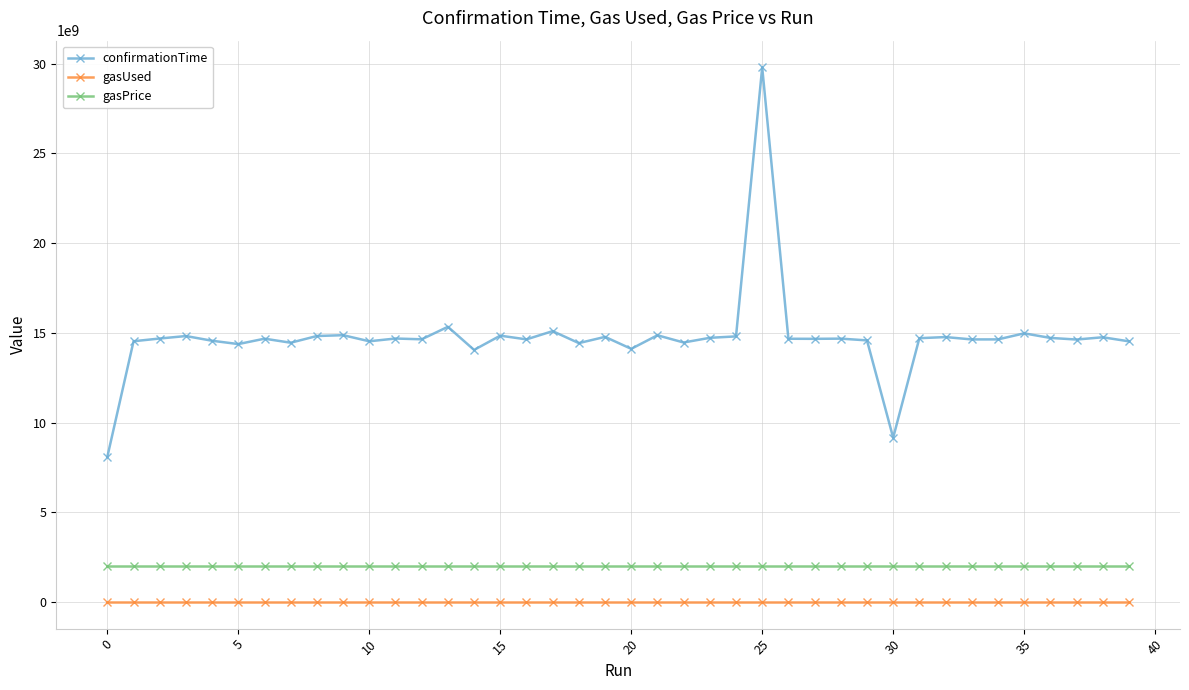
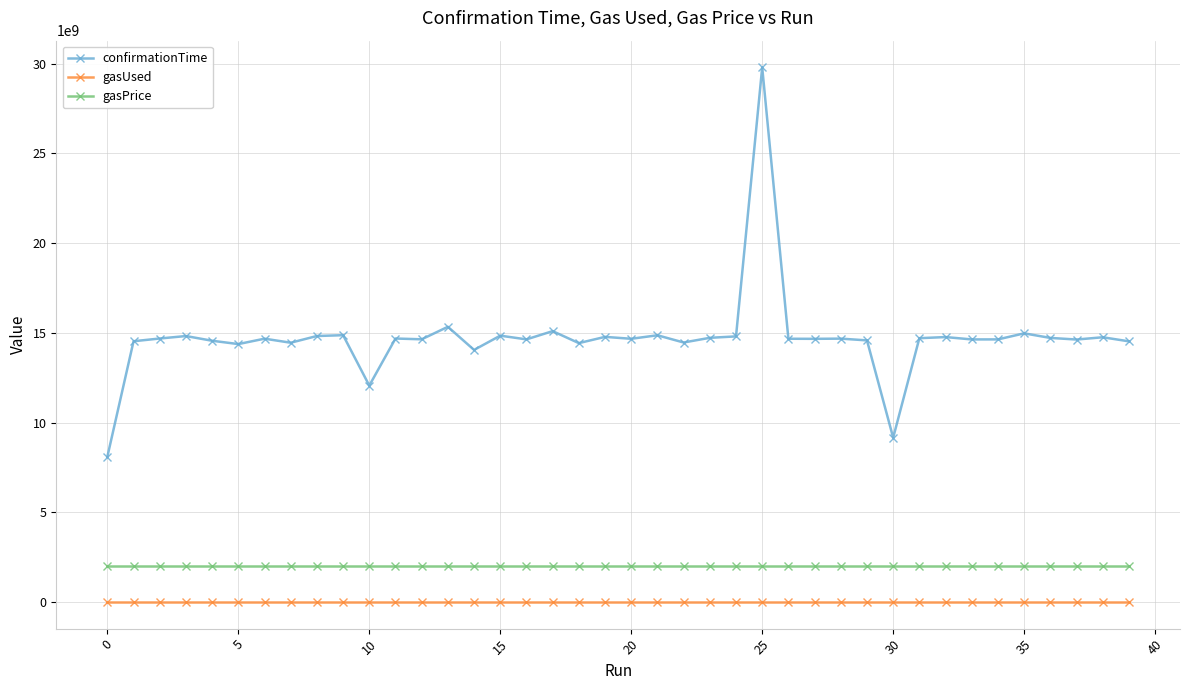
  {
    "confirmationTime": {
      "0": 8100000000,
      "5": 14400000000,
-     "10": 14500000000,
+     "10": 12100000000,
      "15": 14800000000,
-     "20": 14100000000,
+     "20": 14700000000,
      "25": 29800000000,
      "30": 9200000000,
      "35": 15000000000
    },
    "gasUsed": {
      "0": 0,
      "5": 0,
      "10": 0,
      "15": 0,
      "20": 0,
      "25": 0,
      "30": 0,
      "35": 0
    },
    "gasPrice": {
      "0": 2000000000,
      "5": 2000000000,
      "10": 2000000000,
      "15": 2000000000,
      "20": 2000000000,
      "25": 2000000000,
      "30": 2000000000,
      "35": 2000000000
    }
  }
